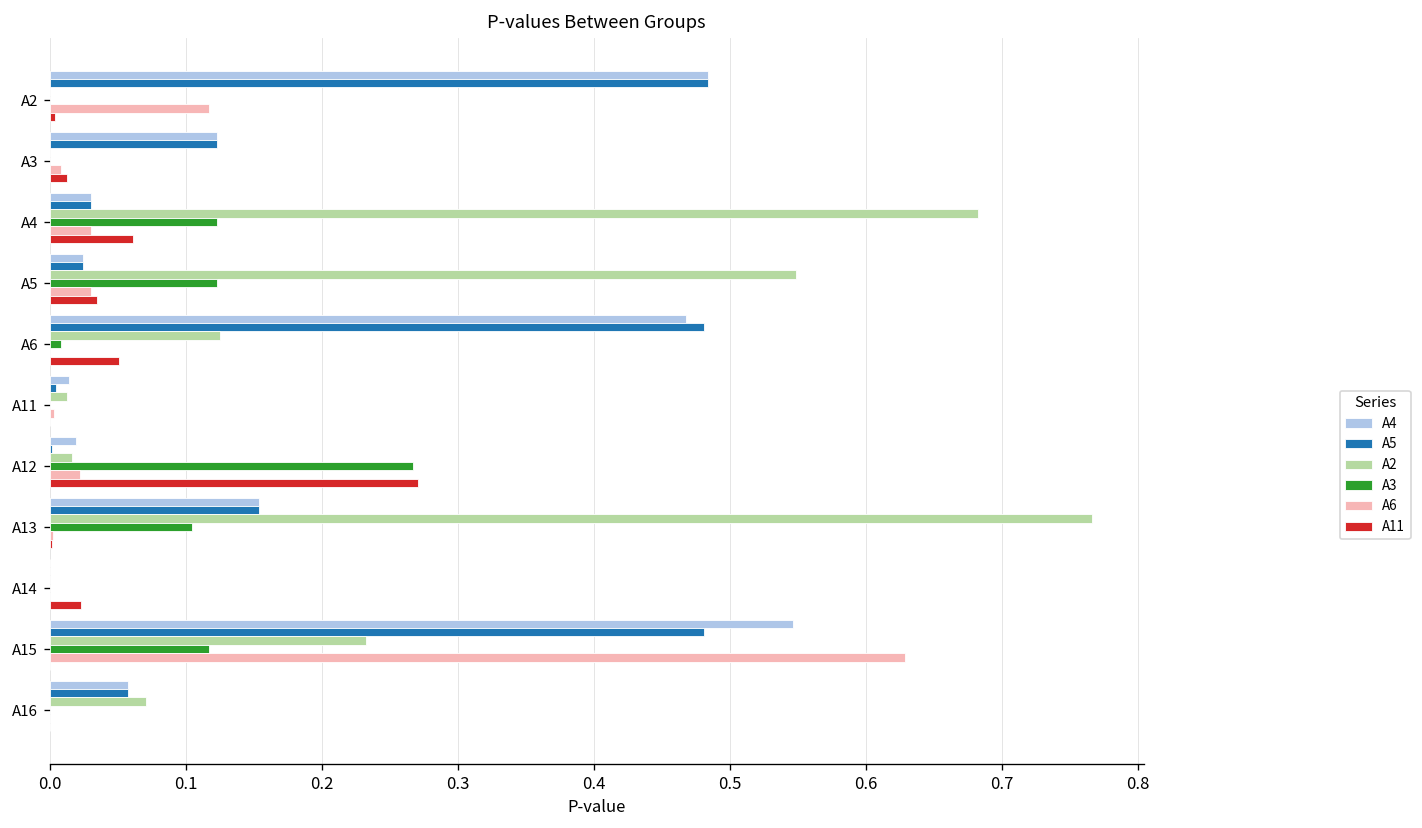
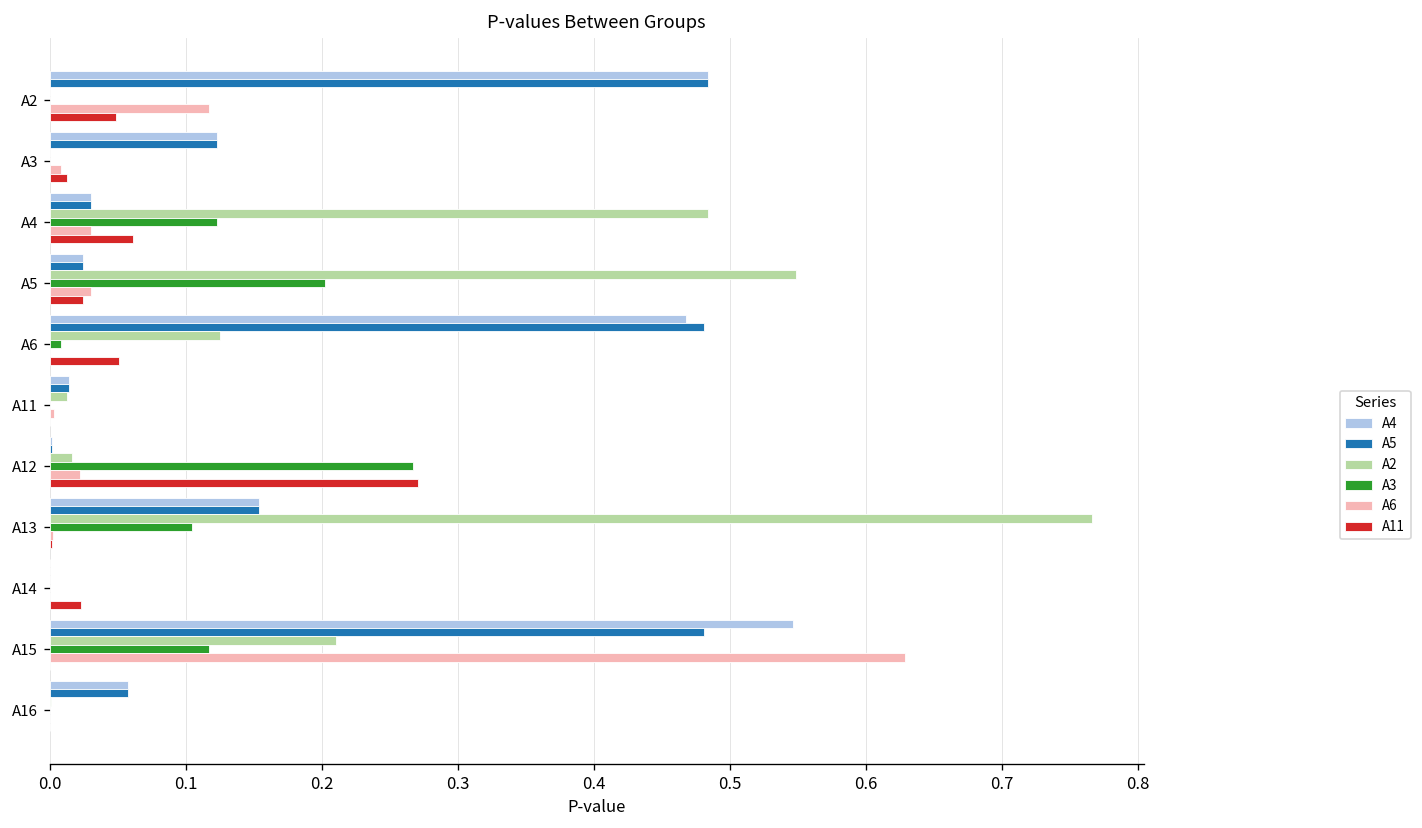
  {
    "A4": {
      "A2": 0.484,
      "A3": 0.123,
      "A4": 0.030,
      "A5": 0.025,
      "A6": 0.468,
      "A11": 0.015,
-     "A12": 0.019,
+     "A12": 0.002,
      "A13": 0.154,
      "A15": 0.546,
      "A16": 0.058
    },
    "A5": {
      "A2": 0.484,
      "A3": 0.123,
      "A4": 0.030,
      "A5": 0.025,
      "A6": 0.481,
-     "A11": 0.005,
+     "A11": 0.015,
      "A13": 0.154,
      "A15": 0.481,
      "A16": 0.058
    },
    "A2": {
      "A2": 0.000,
-     "A4": 0.682,
+     "A4": 0.484,
      "A5": 0.548,
      "A6": 0.126,
      "A11": 0.013,
      "A12": 0.017,
      "A13": 0.766,
-     "A15": 0.233,
-     "A16": 0.071
+     "A15": 0.211,
+     "A16": 0.001
    },
    "A3": {
      "A3": 0.000,
      "A4": 0.123,
-     "A5": 0.123,
+     "A5": 0.203,
      "A6": 0.008,
      "A12": 0.267,
      "A13": 0.105,
      "A15": 0.117
    },
    "A6": {
      "A2": 0.117,
      "A3": 0.008,
      "A4": 0.030,
      "A5": 0.030,
      "A6": 0.000,
      "A11": 0.003,
      "A12": 0.022,
      "A13": 0.003,
      "A15": 0.629
    },
    "A11": {
-     "A2": 0.004,
+     "A2": 0.049,
      "A3": 0.013,
      "A4": 0.062,
-     "A5": 0.035,
+     "A5": 0.025,
      "A6": 0.051,
      "A11": 0.000,
      "A12": 0.271,
      "A14": 0.023
    }
  }
